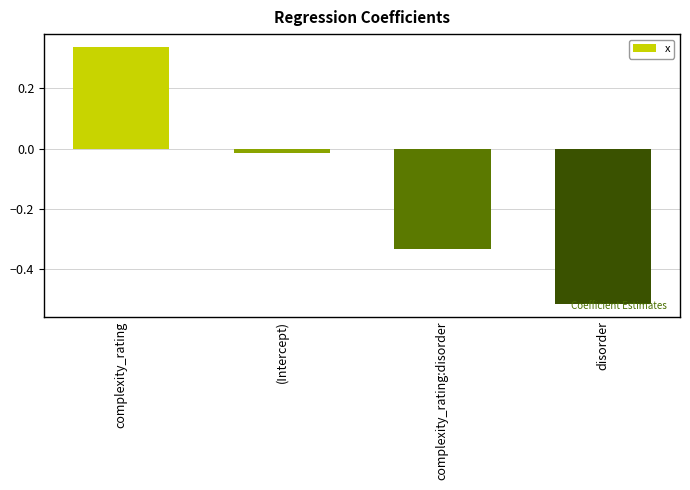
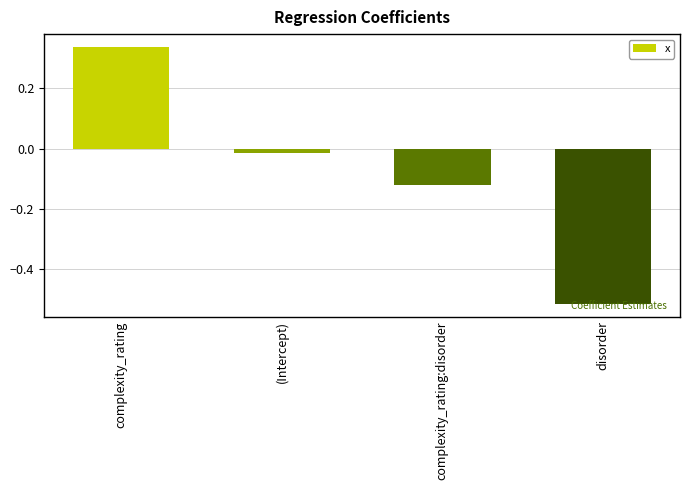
  {
    "complexity_rating": 0.34,
    "(Intercept)": -0.02,
-   "complexity_rating:disorder": -0.33,
+   "complexity_rating:disorder": -0.12,
    "disorder": -0.51
  }
